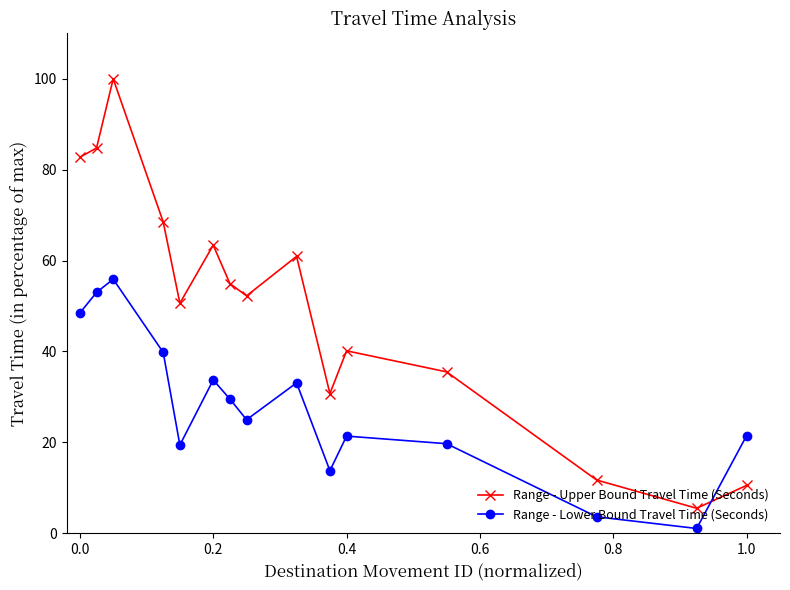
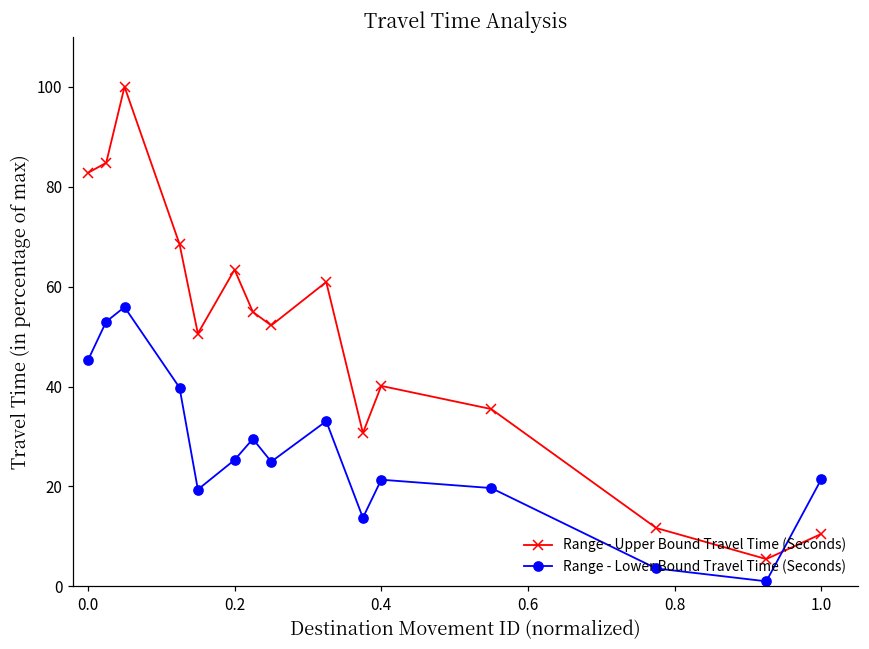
  {
    "Range - Upper Bound Travel Time (Seconds)": {
      "0.0": 83,
      "0.2": 63,
      "0.4": 40,
      "1.0": 11
    },
    "Range - Lower Bound Travel Time (Seconds)": {
-     "0.0": 48,
-     "0.2": 34,
+     "0.0": 45,
+     "0.2": 25,
      "0.4": 21,
      "1.0": 21
    }
  }
